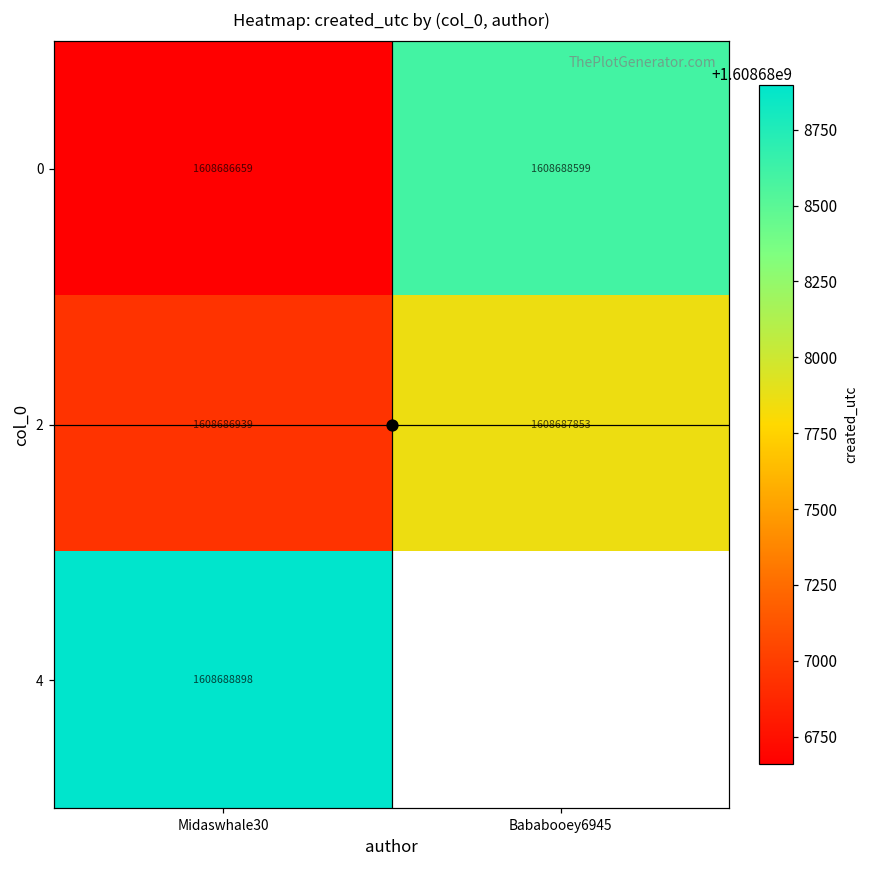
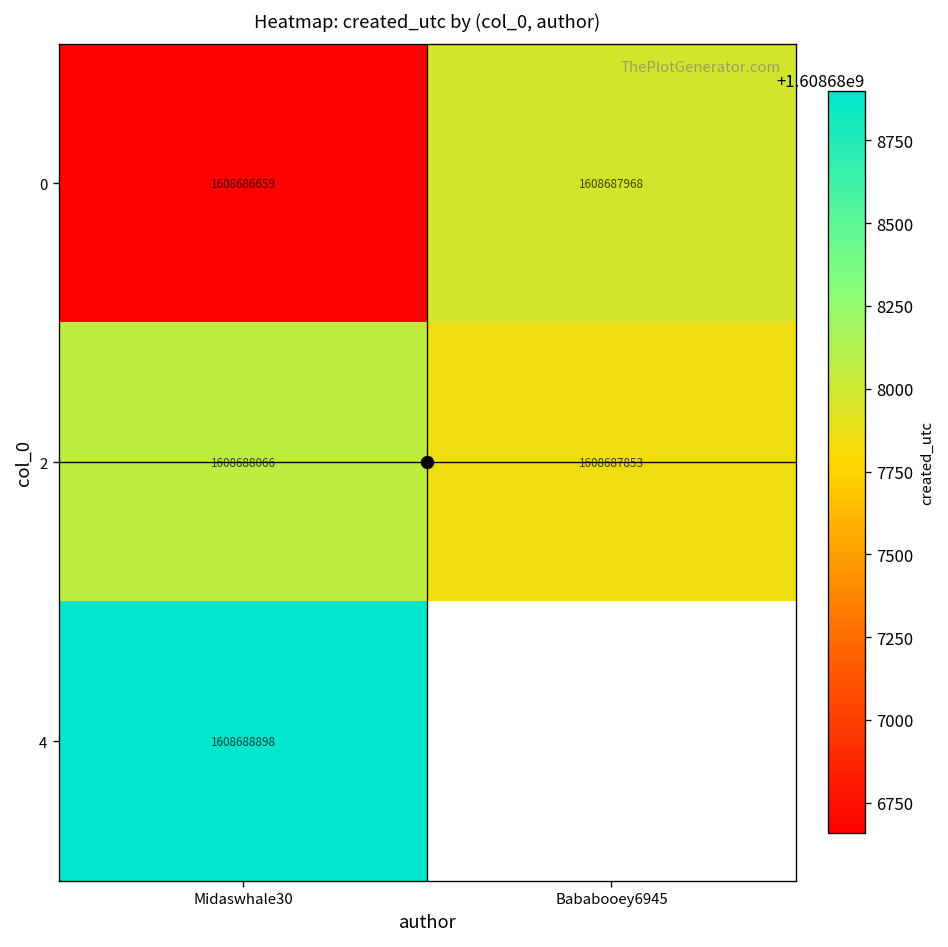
  {
    "0": {
      "Midaswhale30": 1608686659,
-     "Bababooey6945": 1608688599
+     "Bababooey6945": 1608687968
    },
    "2": {
-     "Midaswhale30": 1608686939,
+     "Midaswhale30": 1608688066,
      "Bababooey6945": 1608687853
    },
    "4": {
      "Midaswhale30": 1608688898
    }
  }
